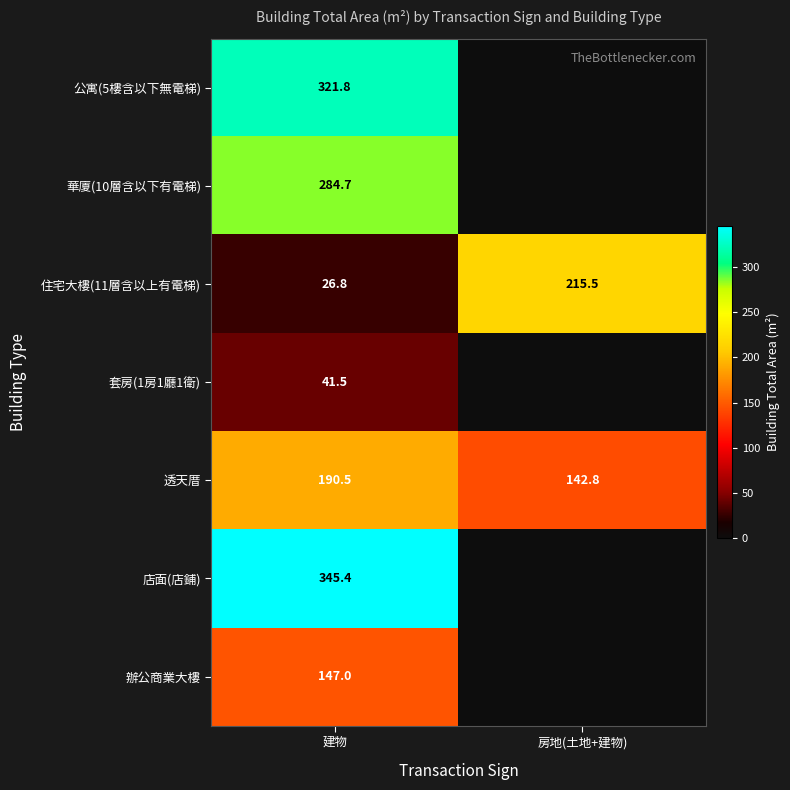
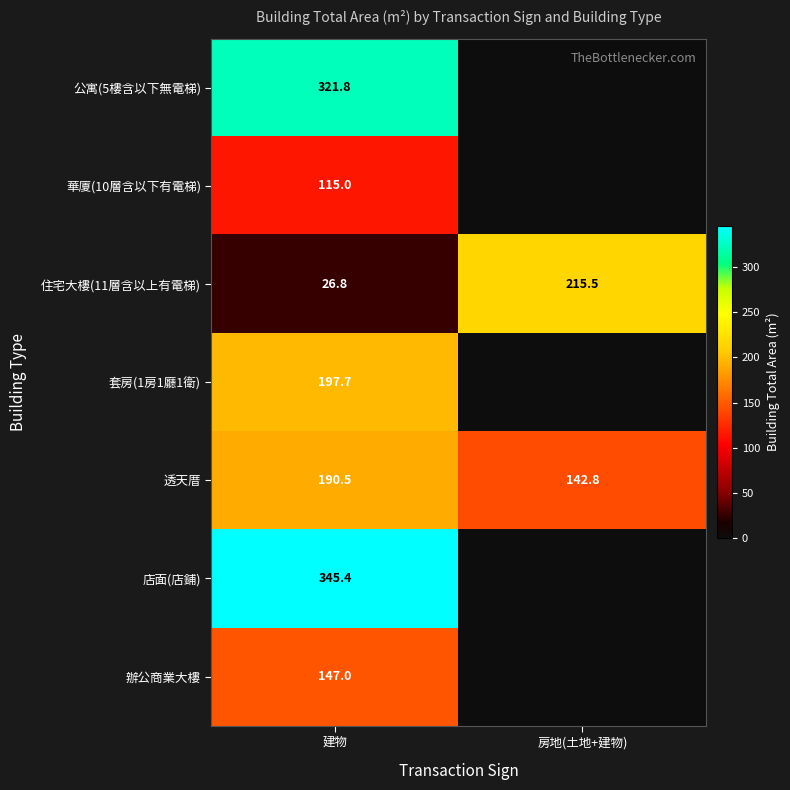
  {
    "公寓(5樓含以下無電梯)": {
      "建物": 321.8
    },
    "華廈(10層含以下有電梯)": {
-     "建物": 284.7
+     "建物": 115.0
    },
    "住宅大樓(11層含以上有電梯)": {
      "建物": 26.8,
      "房地(土地+建物)": 215.5
    },
    "套房(1房1廳1衛)": {
-     "建物": 41.5
+     "建物": 197.7
    },
    "透天厝": {
      "建物": 190.5,
      "房地(土地+建物)": 142.8
    },
    "店面(店鋪)": {
      "建物": 345.4
    },
    "辦公商業大樓": {
      "建物": 147.0
    }
  }
